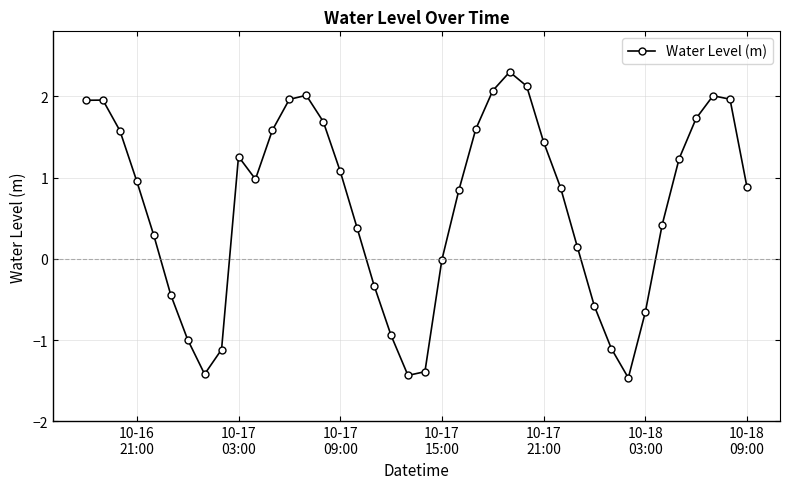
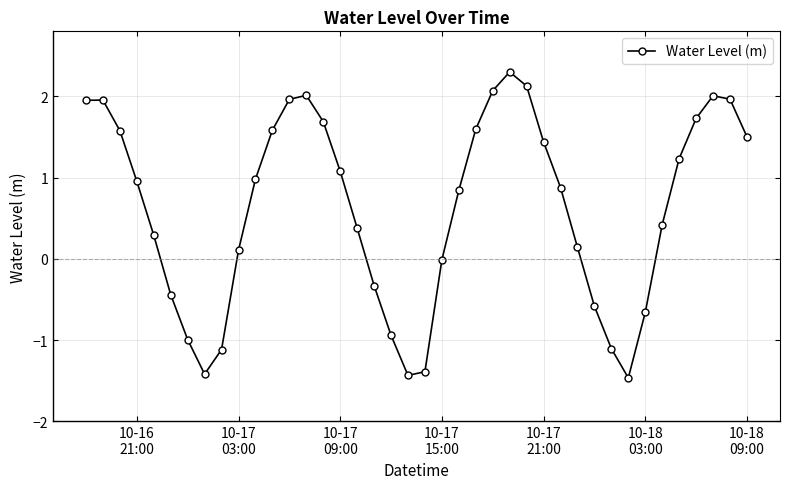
  {
    "10-16 21:00": 1.0,
-   "10-17 03:00": 1.3,
+   "10-17 03:00": 0.1,
    "10-17 09:00": 1.1,
    "10-17 15:00": 0.0,
    "10-17 21:00": 1.4,
    "10-18 03:00": -0.7,
-   "10-18 09:00": 0.9
+   "10-18 09:00": 1.5
  }
